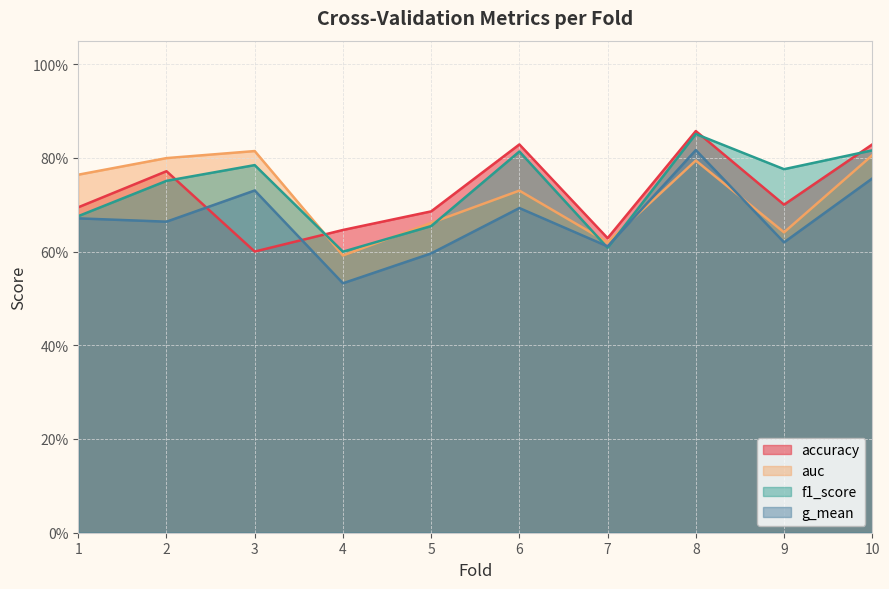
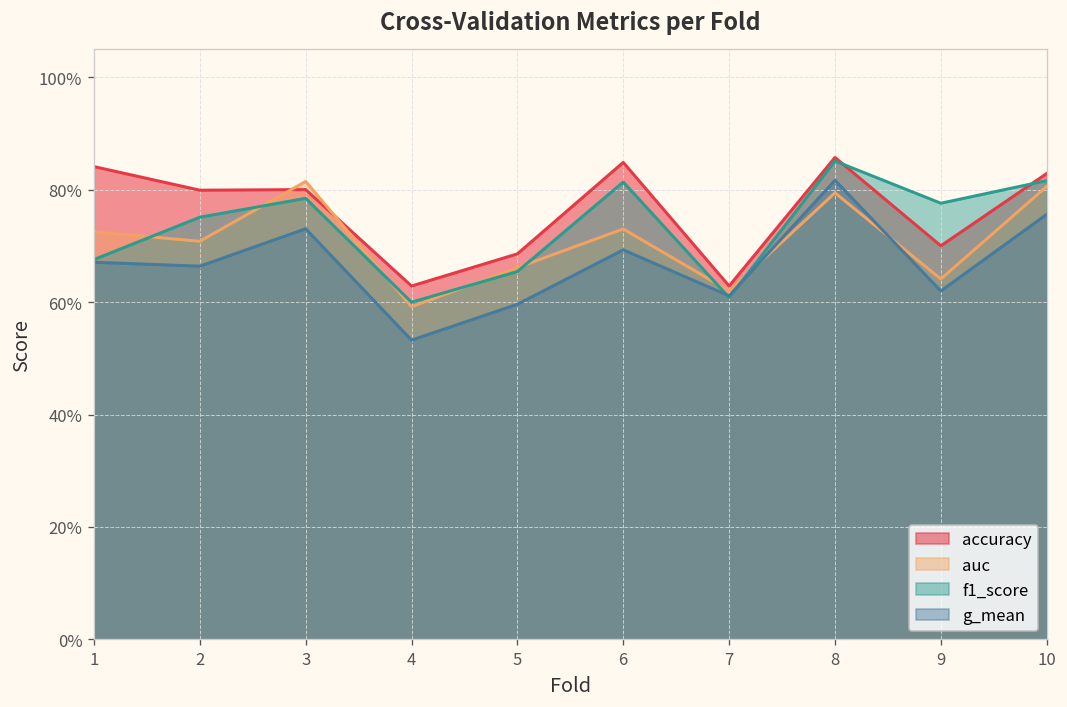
  {
    "accuracy": {
-     "1": "69%",
-     "2": "77%",
-     "3": "60%",
-     "4": "65%",
+     "1": "84%",
+     "2": "80%",
+     "3": "80%",
+     "4": "63%",
      "5": "69%",
-     "6": "83%",
+     "6": "85%",
      "7": "63%",
      "8": "86%",
      "9": "70%",
      "10": "83%"
    },
    "auc": {
-     "1": "76%",
-     "2": "80%",
+     "1": "73%",
+     "2": "71%",
      "3": "81%",
      "4": "59%",
      "5": "66%",
      "6": "73%",
      "7": "62%",
      "8": "79%",
      "9": "64%",
      "10": "81%"
    }
  }
